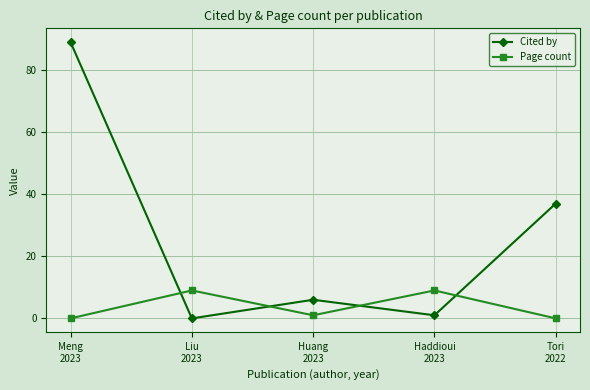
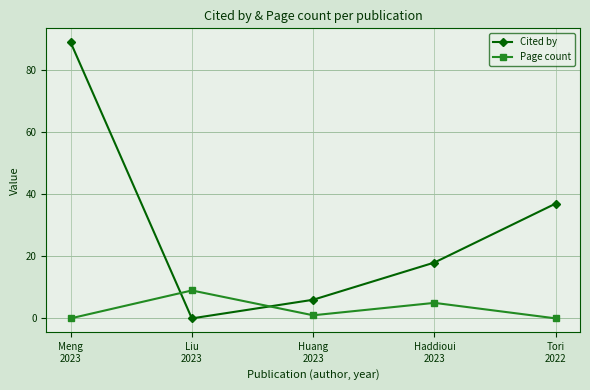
  {
    "Cited by": {
      "Meng 2023": 89,
      "Liu 2023": 0,
      "Huang 2023": 6,
-     "Haddioui 2023": 1,
+     "Haddioui 2023": 18,
      "Tori 2022": 37
    },
    "Page count": {
      "Meng 2023": 0,
      "Liu 2023": 9,
      "Huang 2023": 1,
-     "Haddioui 2023": 9,
+     "Haddioui 2023": 5,
      "Tori 2022": 0
    }
  }
